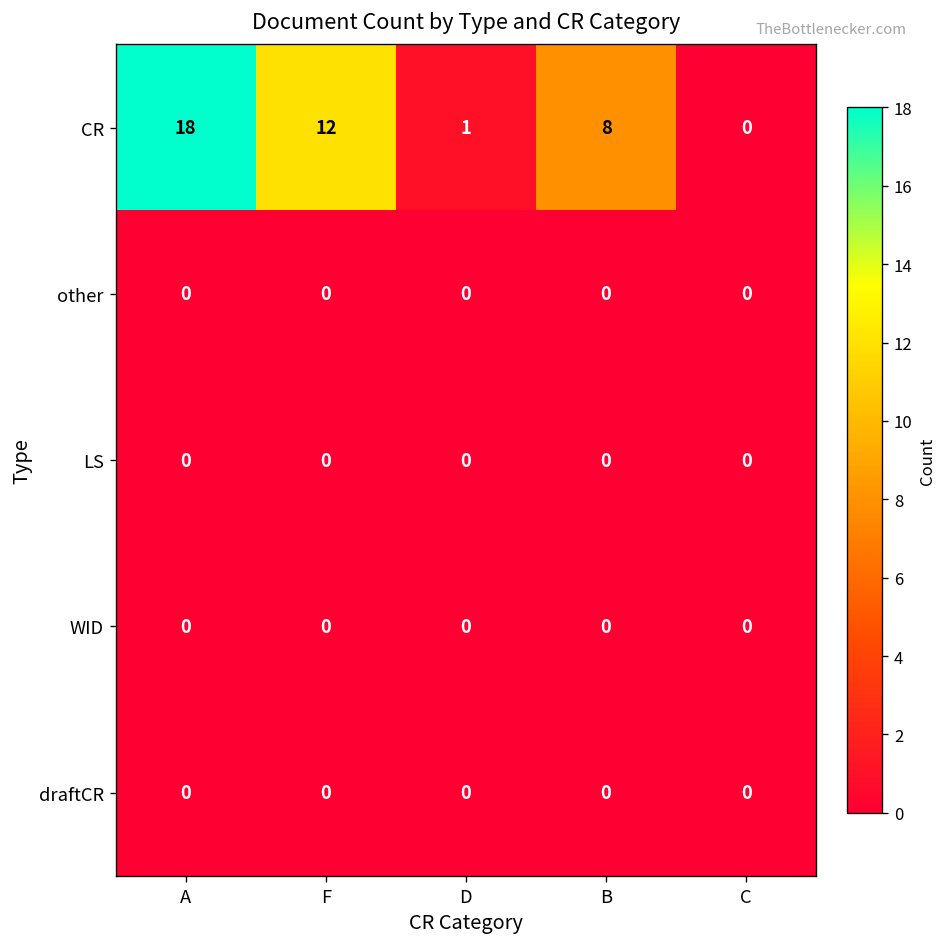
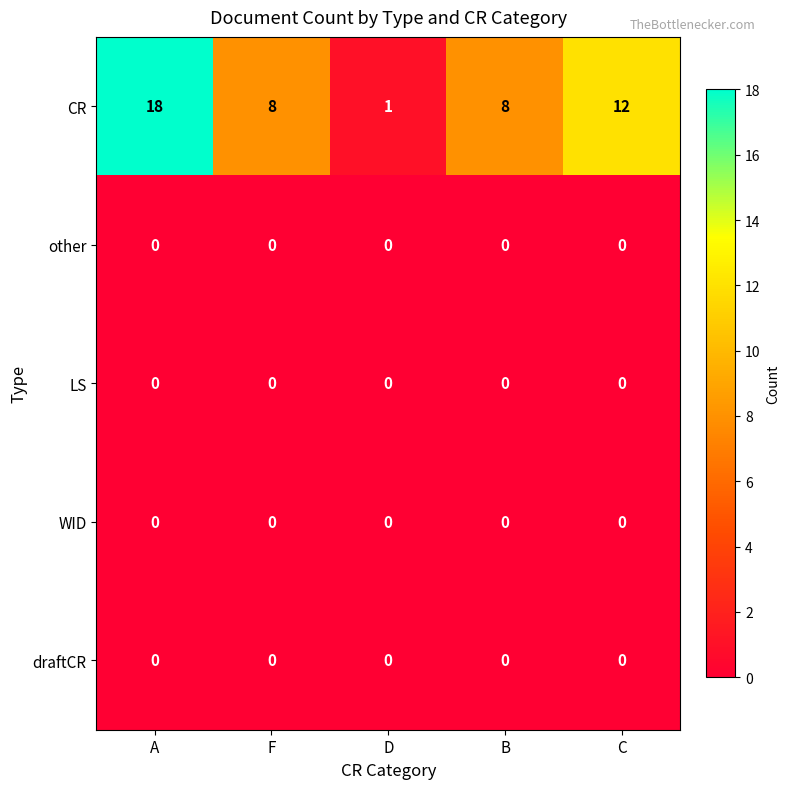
  {
    "CR": {
      "A": 18,
-     "F": 12,
+     "F": 8,
      "D": 1,
      "B": 8,
-     "C": 0
+     "C": 12
    },
    "other": {
      "A": 0,
      "F": 0,
      "D": 0,
      "B": 0,
      "C": 0
    },
    "LS": {
      "A": 0,
      "F": 0,
      "D": 0,
      "B": 0,
      "C": 0
    },
    "WID": {
      "A": 0,
      "F": 0,
      "D": 0,
      "B": 0,
      "C": 0
    },
    "draftCR": {
      "A": 0,
      "F": 0,
      "D": 0,
      "B": 0,
      "C": 0
    }
  }
